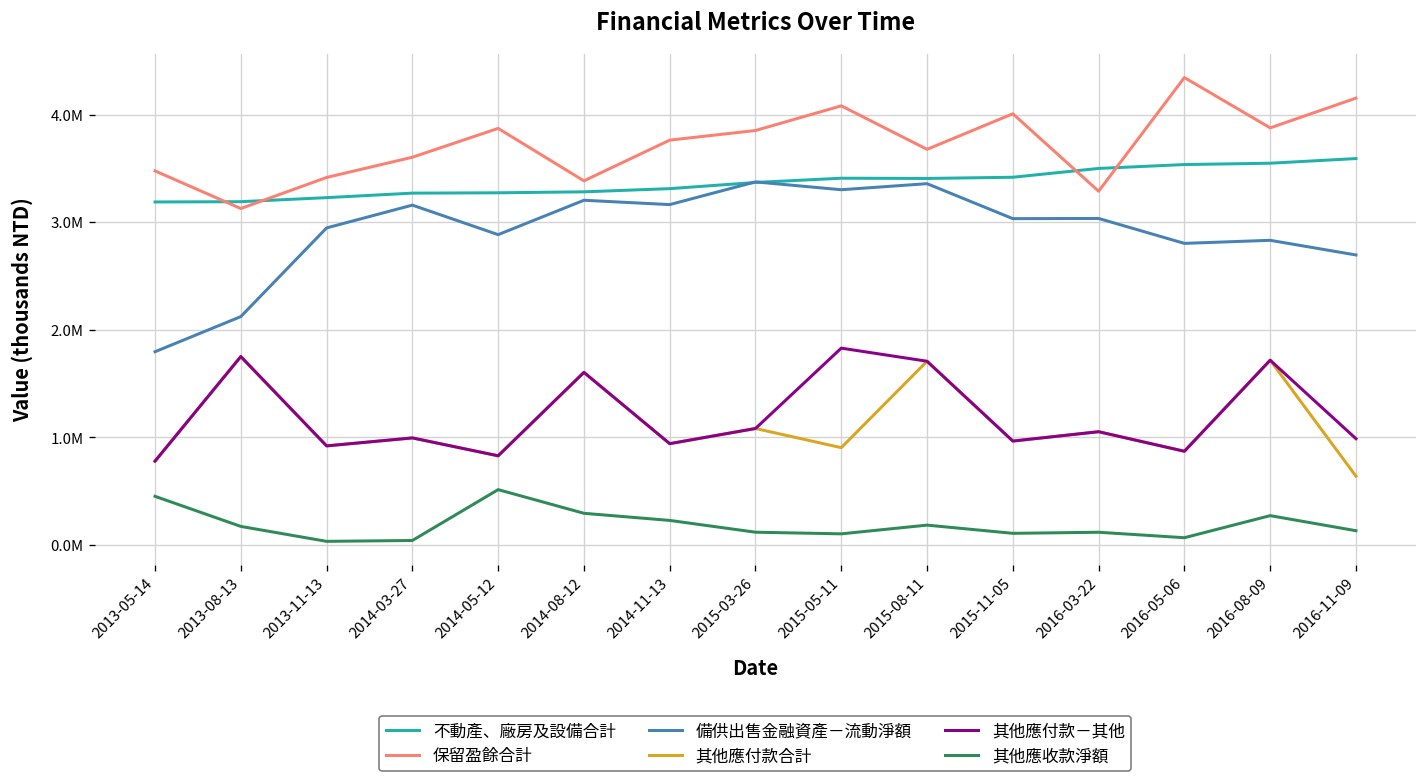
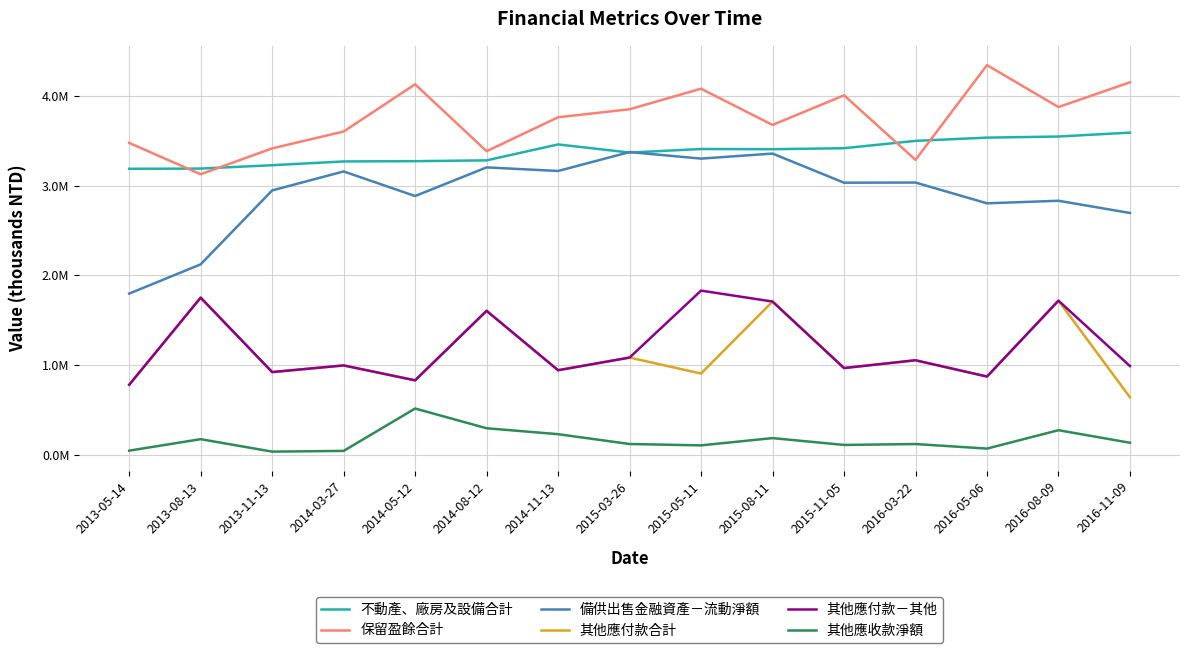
  {
    "不動產、廠房及設備合計": {
      "2013-05-14": 3200000,
      "2013-08-13": 3200000,
      "2013-11-13": 3200000,
      "2014-03-27": 3300000,
      "2014-05-12": 3300000,
      "2014-08-12": 3300000,
-     "2014-11-13": 3300000,
+     "2014-11-13": 3500000,
      "2015-05-11": 3400000,
      "2015-08-11": 3400000,
      "2015-11-05": 3400000,
      "2016-03-22": 3500000,
      "2016-05-06": 3500000,
      "2016-08-09": 3500000,
      "2016-11-09": 3600000
    },
    "保留盈餘合計": {
      "2013-05-14": 3500000,
      "2013-08-13": 3100000,
      "2013-11-13": 3400000,
      "2014-03-27": 3600000,
-     "2014-05-12": 3900000,
+     "2014-05-12": 4100000,
      "2014-08-12": 3400000,
      "2014-11-13": 3800000,
      "2015-03-26": 3900000,
      "2015-05-11": 4100000,
      "2015-08-11": 3700000,
      "2015-11-05": 4000000,
      "2016-03-22": 3300000,
      "2016-05-06": 4300000,
      "2016-08-09": 3900000,
      "2016-11-09": 4200000
    },
    "備供出售金融資產－流動淨額": {
      "2013-05-14": 1800000,
      "2013-08-13": 2100000,
      "2013-11-13": 2900000,
      "2014-03-27": 3200000,
      "2014-05-12": 2900000,
      "2014-08-12": 3200000,
      "2014-11-13": 3200000,
      "2015-05-11": 3300000,
      "2015-08-11": 3400000,
      "2015-11-05": 3000000,
      "2016-03-22": 3000000,
      "2016-05-06": 2800000,
      "2016-08-09": 2800000,
      "2016-11-09": 2700000
    },
    "其他應付款合計": {
      "2015-05-11": 900000,
      "2016-11-09": 600000
    },
    "其他應付款－其他": {
      "2015-05-11": 1800000,
      "2016-11-09": 1000000
    },
    "其他應收款淨額": {
-     "2013-05-14": 500000,
+     "2013-05-14": 0,
      "2013-08-13": 200000,
      "2013-11-13": 0,
      "2014-03-27": 0,
      "2014-05-12": 500000,
      "2014-08-12": 300000,
      "2014-11-13": 200000,
      "2015-03-26": 100000,
      "2015-05-11": 100000,
      "2015-08-11": 200000,
      "2015-11-05": 100000,
      "2016-03-22": 100000,
      "2016-05-06": 100000,
      "2016-08-09": 300000,
      "2016-11-09": 100000
    }
  }
